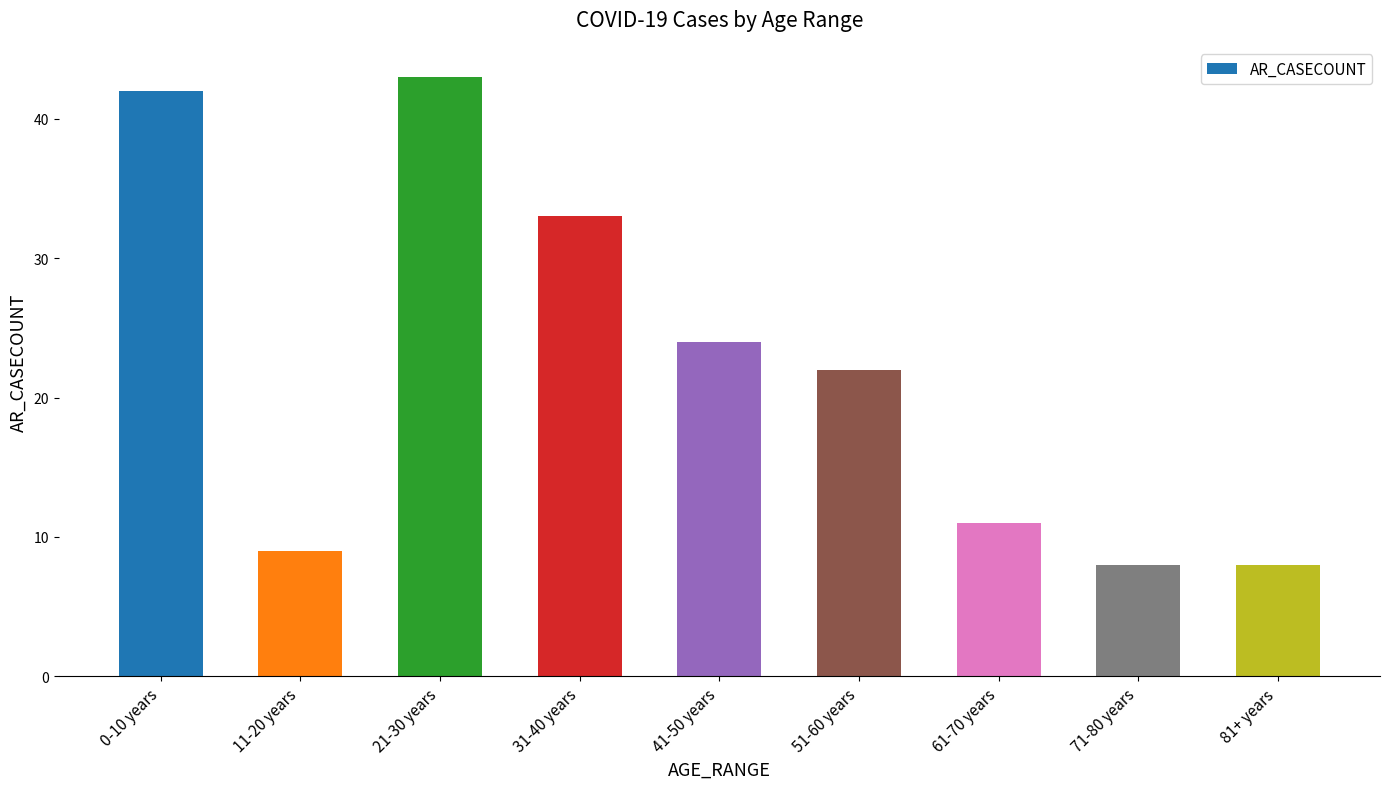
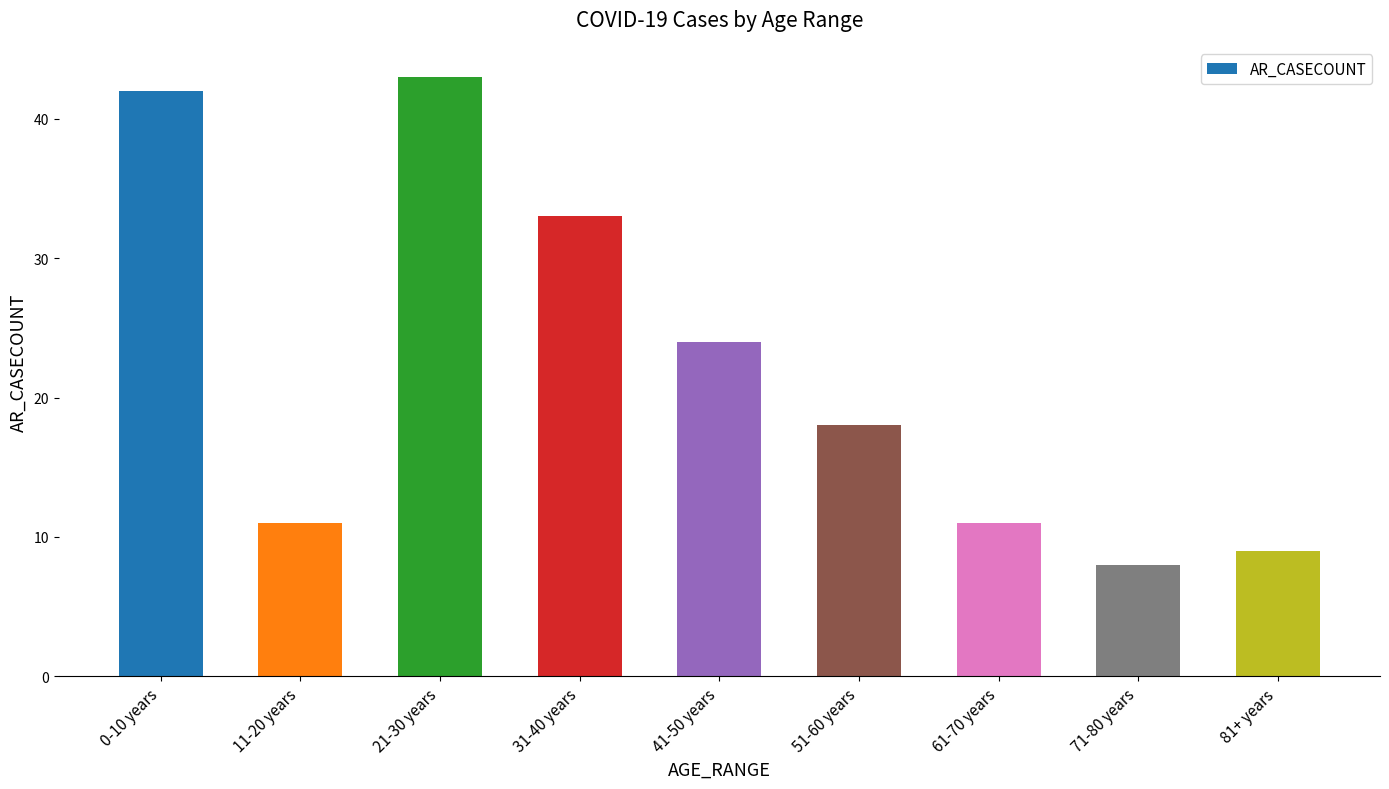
  {
    "0-10 years": 42,
-   "11-20 years": 9,
+   "11-20 years": 11,
    "21-30 years": 43,
    "31-40 years": 33,
    "41-50 years": 24,
-   "51-60 years": 22,
+   "51-60 years": 18,
    "61-70 years": 11,
    "71-80 years": 8,
-   "81+ years": 8
+   "81+ years": 9
  }
